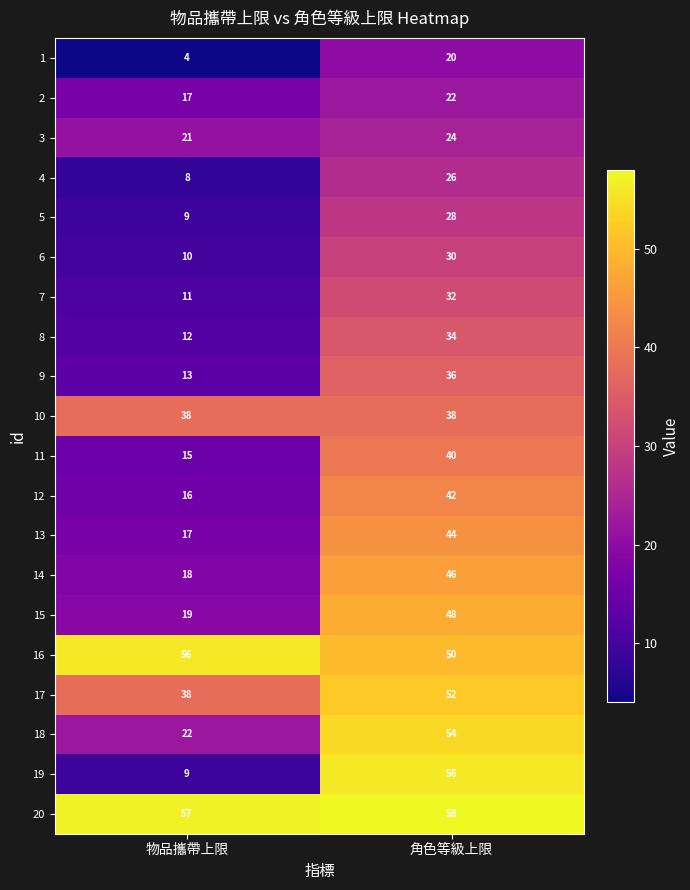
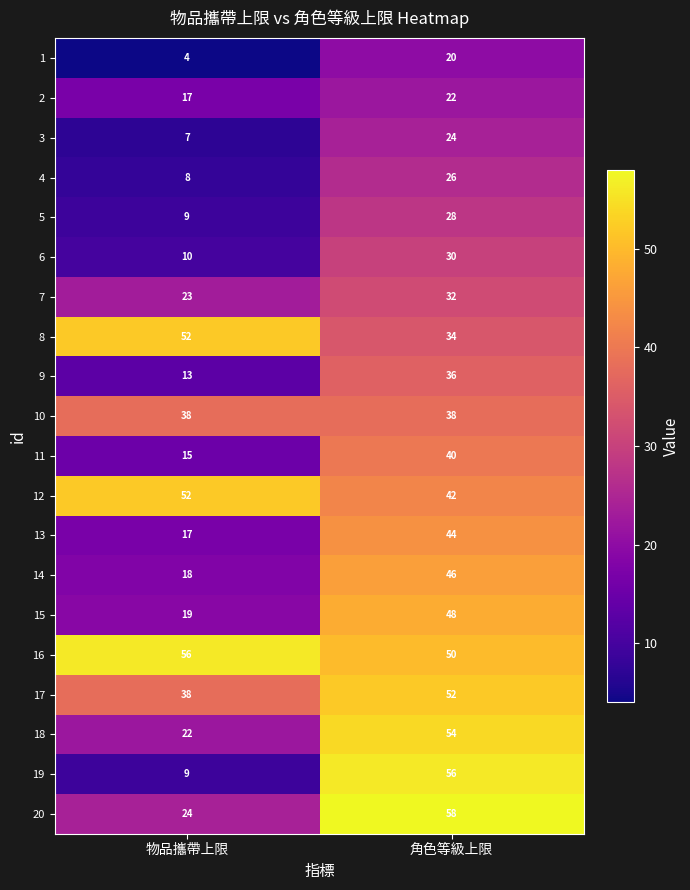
  {
    "1": {
      "物品攜帶上限": 4,
      "角色等級上限": 20
    },
    "2": {
      "物品攜帶上限": 17,
      "角色等級上限": 22
    },
    "3": {
-     "物品攜帶上限": 21,
+     "物品攜帶上限": 7,
      "角色等級上限": 24
    },
    "4": {
      "物品攜帶上限": 8,
      "角色等級上限": 26
    },
    "5": {
      "物品攜帶上限": 9,
      "角色等級上限": 28
    },
    "6": {
      "物品攜帶上限": 10,
      "角色等級上限": 30
    },
    "7": {
-     "物品攜帶上限": 11,
+     "物品攜帶上限": 23,
      "角色等級上限": 32
    },
    "8": {
-     "物品攜帶上限": 12,
+     "物品攜帶上限": 52,
      "角色等級上限": 34
    },
    "9": {
      "物品攜帶上限": 13,
      "角色等級上限": 36
    },
    "10": {
      "物品攜帶上限": 38,
      "角色等級上限": 38
    },
    "11": {
      "物品攜帶上限": 15,
      "角色等級上限": 40
    },
    "12": {
-     "物品攜帶上限": 16,
+     "物品攜帶上限": 52,
      "角色等級上限": 42
    },
    "13": {
      "物品攜帶上限": 17,
      "角色等級上限": 44
    },
    "14": {
      "物品攜帶上限": 18,
      "角色等級上限": 46
    },
    "15": {
      "物品攜帶上限": 19,
      "角色等級上限": 48
    },
    "16": {
      "物品攜帶上限": 56,
      "角色等級上限": 50
    },
    "17": {
      "物品攜帶上限": 38,
      "角色等級上限": 52
    },
    "18": {
      "物品攜帶上限": 22,
      "角色等級上限": 54
    },
    "19": {
      "物品攜帶上限": 9,
      "角色等級上限": 56
    },
    "20": {
-     "物品攜帶上限": 57,
+     "物品攜帶上限": 24,
      "角色等級上限": 58
    }
  }
